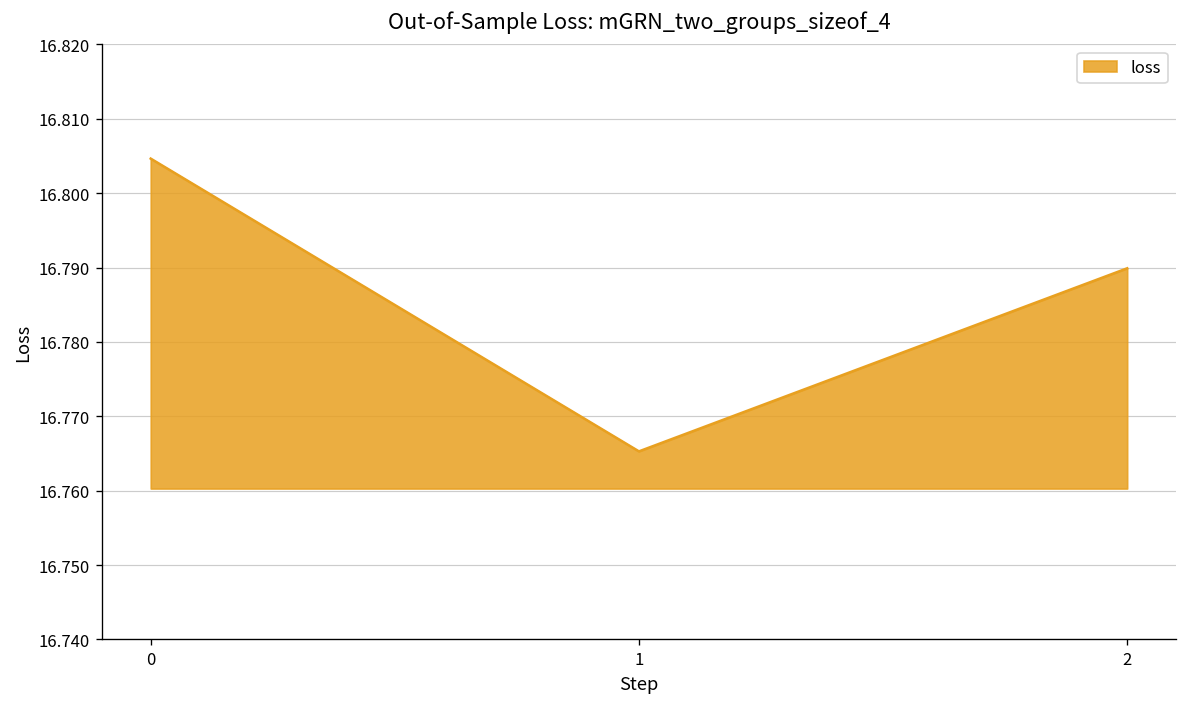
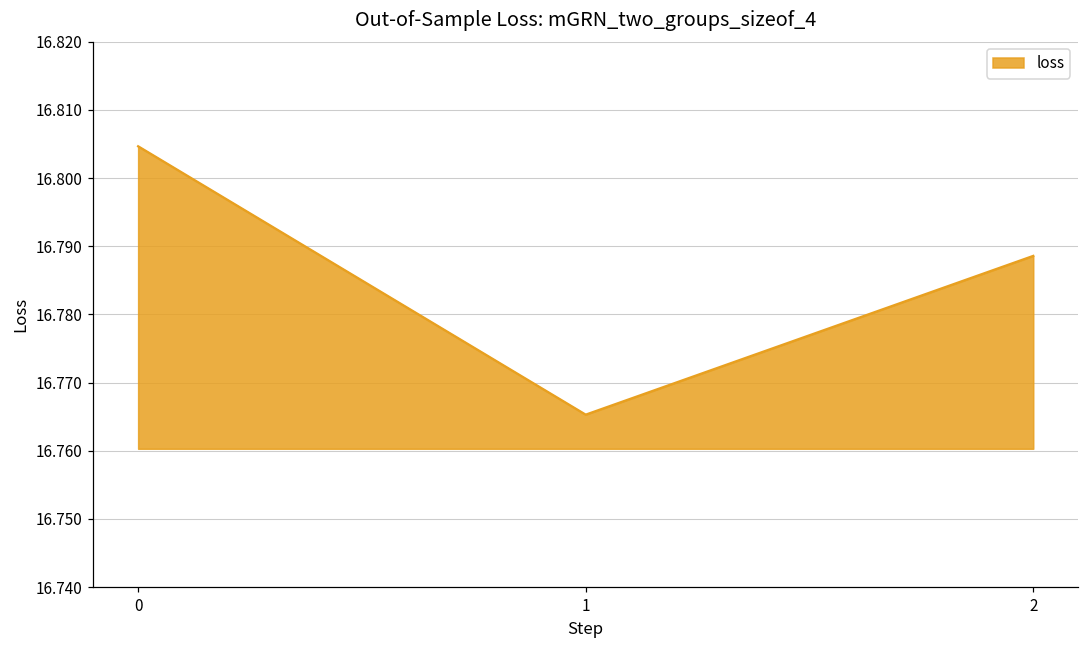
  {
    "0": 16.805,
    "1": 16.765,
-   "2": 16.790
+   "2": 16.789
  }
